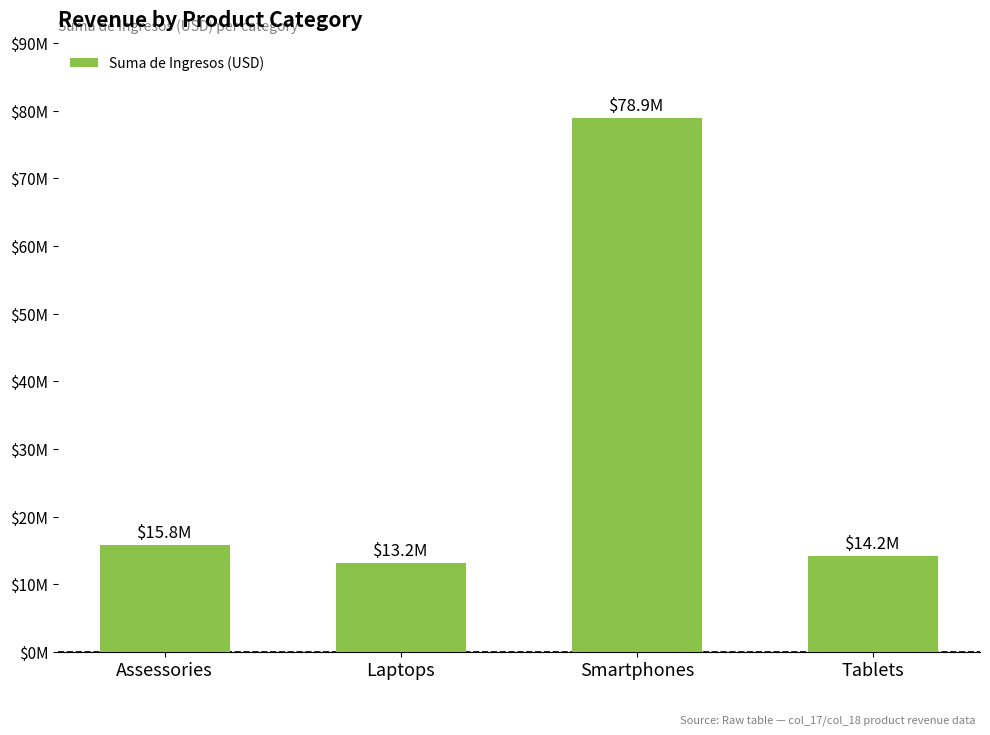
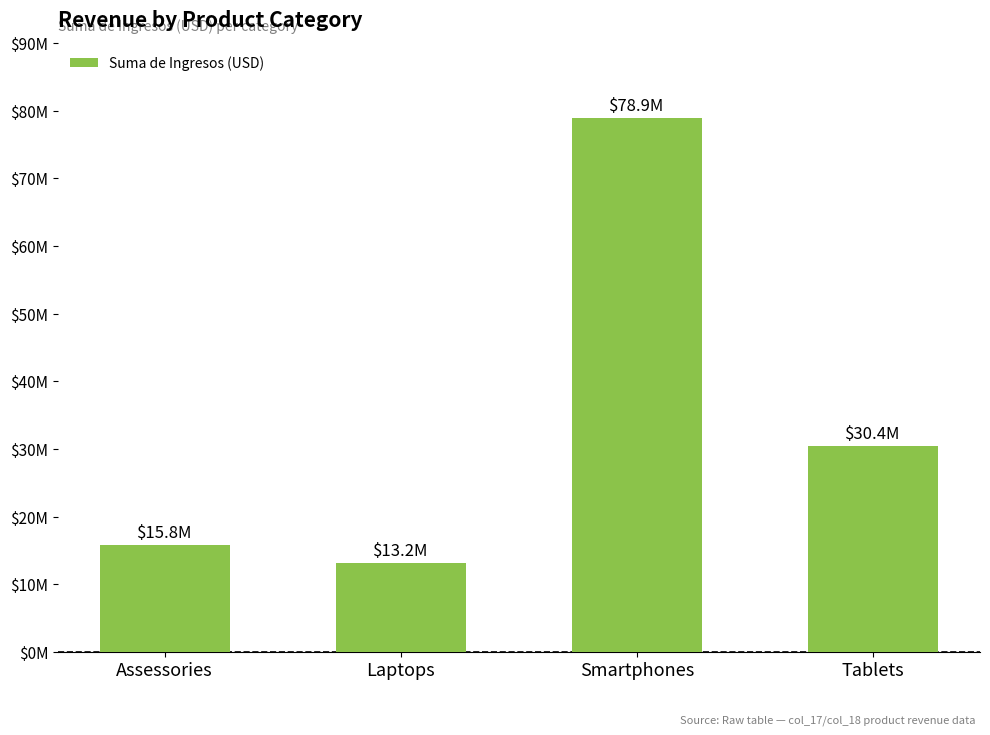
  {
    "Assessories": "$15.8M",
    "Laptops": "$13.2M",
    "Smartphones": "$78.9M",
-   "Tablets": "$14.2M"
+   "Tablets": "$30.4M"
  }
